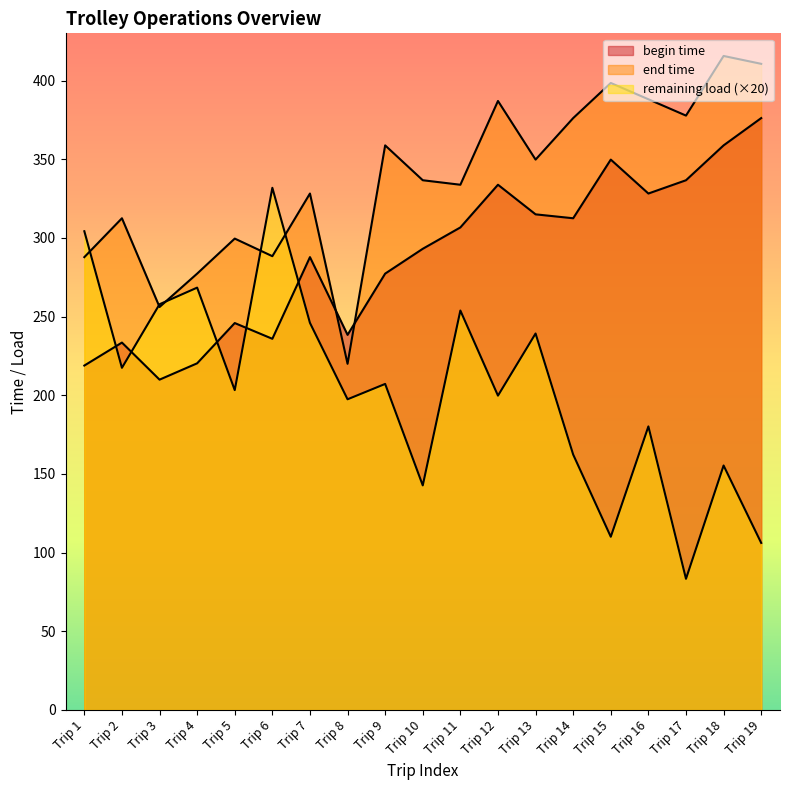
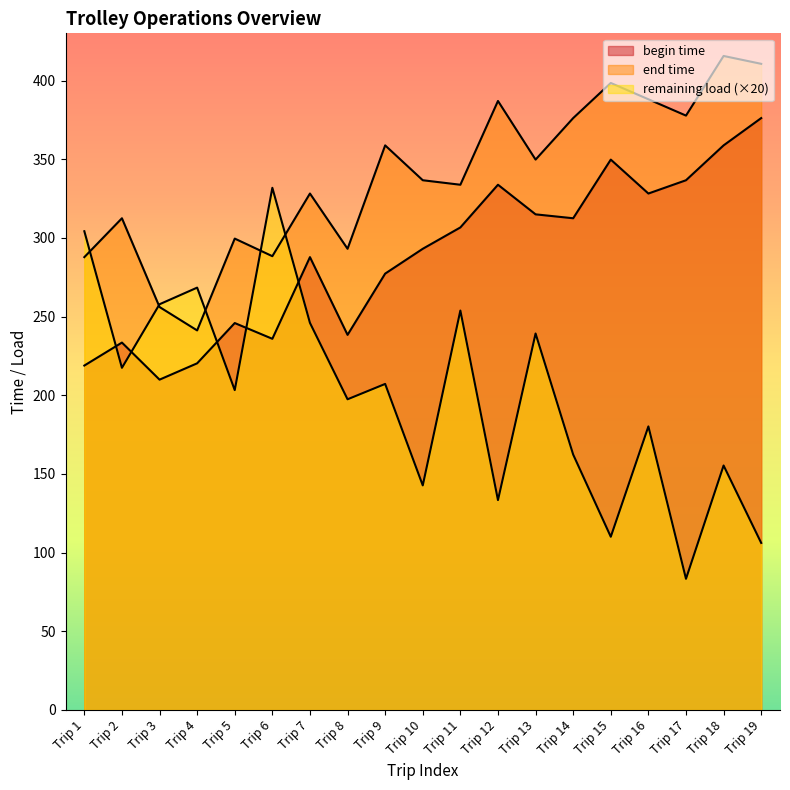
  {
    "begin time": {
      "Trip 1": 219,
      "Trip 2": 233,
      "Trip 3": 210,
      "Trip 4": 220,
      "Trip 5": 246,
      "Trip 6": 236,
      "Trip 7": 288,
      "Trip 8": 238,
      "Trip 9": 277,
      "Trip 10": 293,
      "Trip 11": 307,
      "Trip 12": 334,
      "Trip 13": 315,
      "Trip 14": 312,
      "Trip 15": 350,
      "Trip 16": 328,
      "Trip 17": 337,
      "Trip 18": 359,
      "Trip 19": 376
    },
    "end time": {
      "Trip 1": 288,
      "Trip 2": 312,
      "Trip 3": 256,
-     "Trip 4": 277,
+     "Trip 4": 241,
      "Trip 5": 300,
      "Trip 6": 288,
      "Trip 7": 328,
-     "Trip 8": 220,
+     "Trip 8": 293,
      "Trip 9": 359,
      "Trip 10": 337,
      "Trip 11": 334,
      "Trip 12": 387,
      "Trip 13": 350,
      "Trip 14": 376,
      "Trip 17": 378
    },
    "remaining load (×20)": {
      "Trip 1": 304,
      "Trip 2": 217,
      "Trip 3": 258,
      "Trip 4": 268,
      "Trip 5": 203,
      "Trip 6": 332,
      "Trip 7": 246,
      "Trip 8": 197,
      "Trip 9": 207,
      "Trip 10": 143,
      "Trip 11": 254,
-     "Trip 12": 200,
+     "Trip 12": 133,
      "Trip 13": 239,
      "Trip 14": 162,
      "Trip 15": 110,
      "Trip 16": 180,
      "Trip 17": 83,
      "Trip 18": 155,
      "Trip 19": 106
    }
  }
